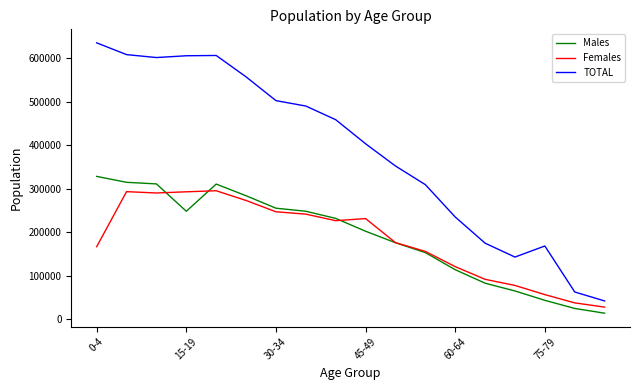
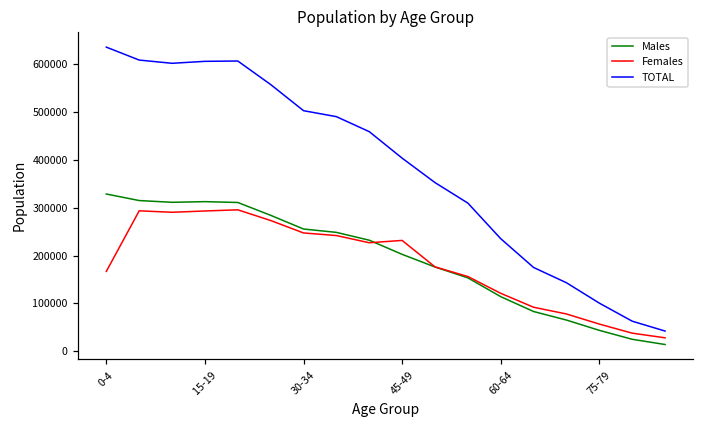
  {
    "Males": {
      "0-4": 330000,
-     "15-19": 250000,
+     "15-19": 310000,
      "30-34": 260000,
      "45-49": 200000,
      "60-64": 110000,
      "75-79": 40000
    },
    "Females": {
      "0-4": 170000,
      "15-19": 290000,
      "30-34": 250000,
      "45-49": 230000,
      "60-64": 120000,
      "75-79": 60000
    },
    "TOTAL": {
      "0-4": 640000,
      "15-19": 610000,
      "30-34": 500000,
      "45-49": 400000,
      "60-64": 240000,
-     "75-79": 170000
+     "75-79": 100000
    }
  }
